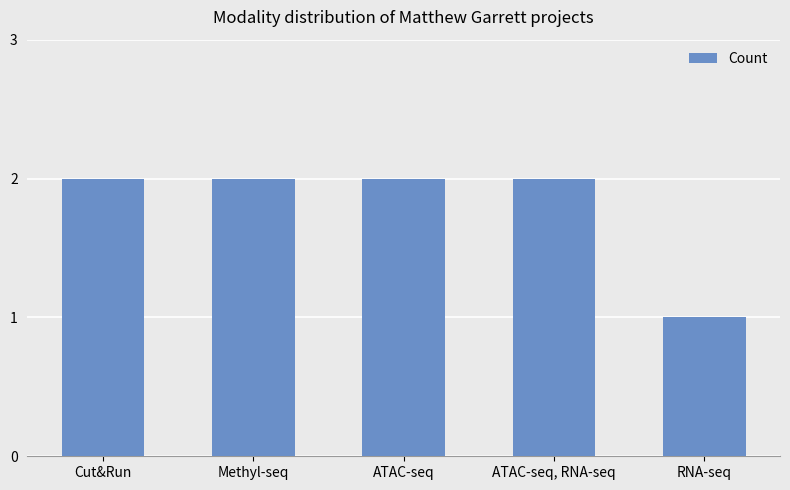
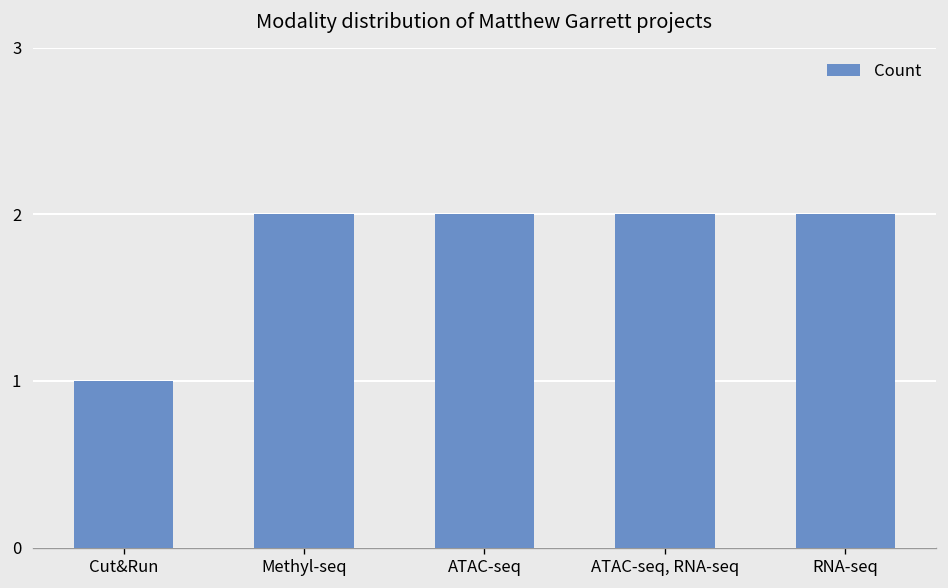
  {
-   "Cut&Run": 2,
+   "Cut&Run": 1,
    "Methyl-seq": 2,
    "ATAC-seq": 2,
    "ATAC-seq, RNA-seq": 2,
-   "RNA-seq": 1
+   "RNA-seq": 2
  }
